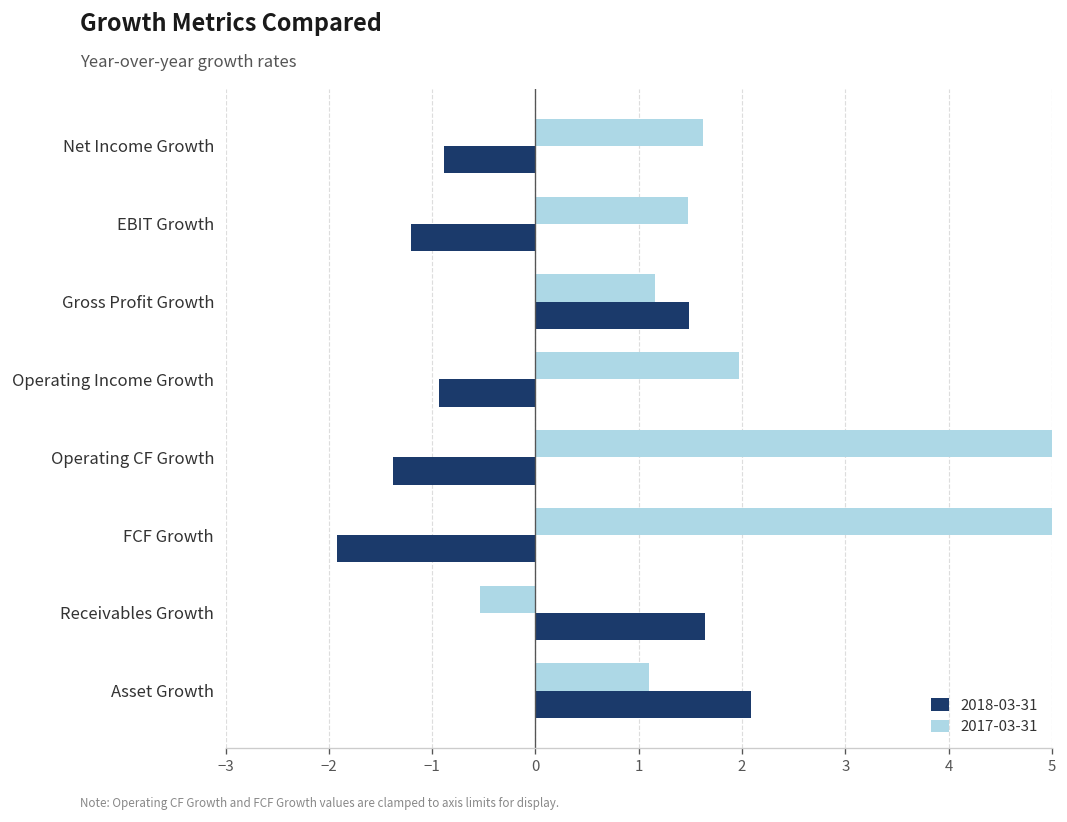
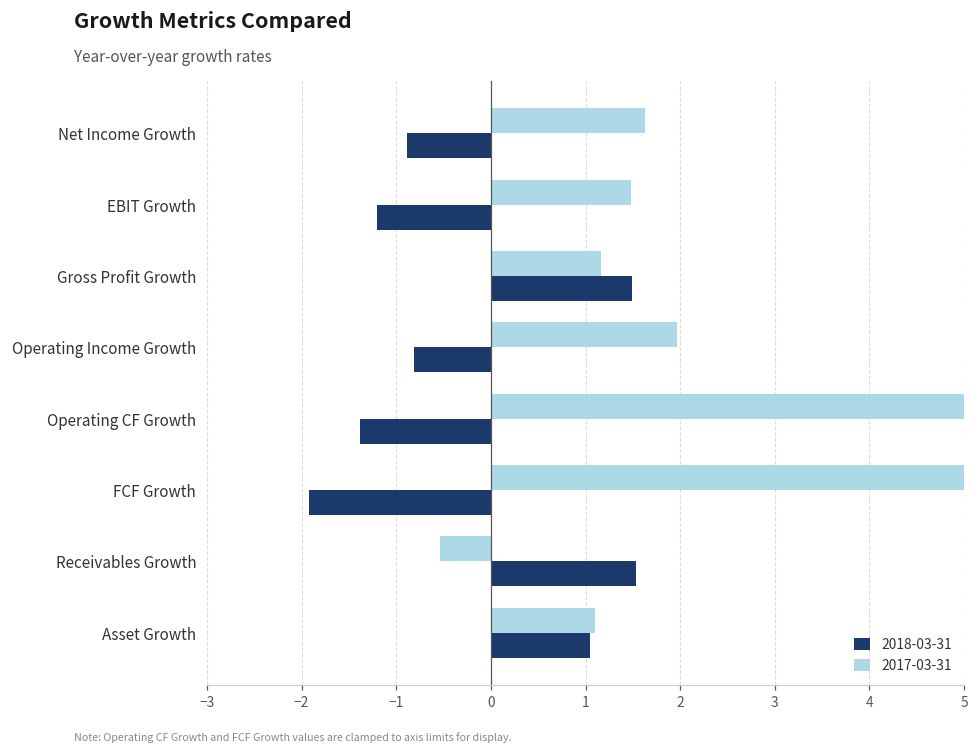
  {
    "2018-03-31": {
      "Net Income Growth": -0.9,
      "EBIT Growth": -1.2,
      "Gross Profit Growth": 1.5,
-     "Operating Income Growth": -0.9,
+     "Operating Income Growth": -0.8,
      "Operating CF Growth": -1.4,
      "FCF Growth": -1.9,
-     "Receivables Growth": 1.6,
-     "Asset Growth": 2.1
+     "Receivables Growth": 1.5,
+     "Asset Growth": 1.0
    },
    "2017-03-31": {
      "Net Income Growth": 1.6,
      "EBIT Growth": 1.5,
      "Gross Profit Growth": 1.2,
      "Operating Income Growth": 2.0,
      "Operating CF Growth": 5.0,
      "FCF Growth": 5.0,
      "Receivables Growth": -0.5,
      "Asset Growth": 1.1
    }
  }
